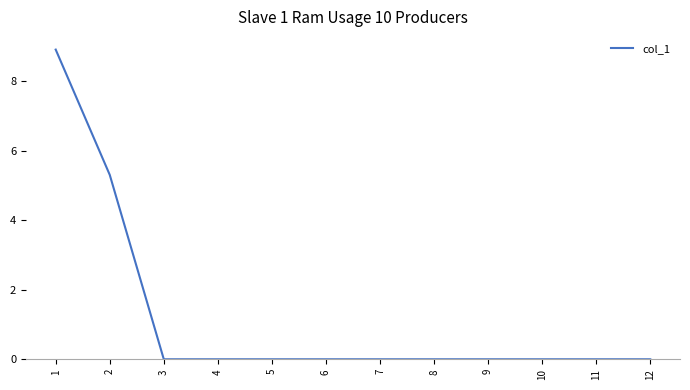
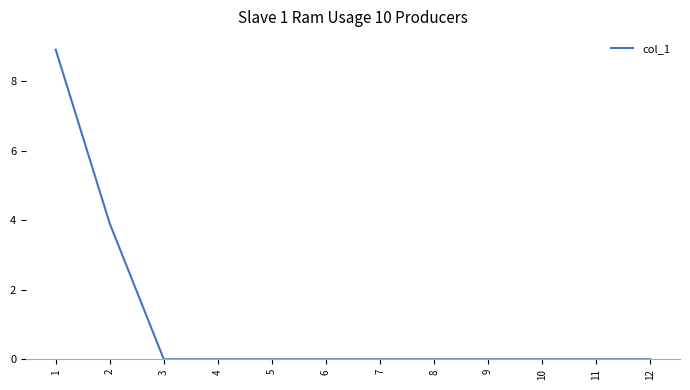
  {
    "1": 8.9,
-   "2": 5.3,
+   "2": 3.9,
    "3": 0.0,
    "4": 0.0,
    "5": 0.0,
    "6": 0.0,
    "7": 0.0,
    "8": 0.0,
    "9": 0.0,
    "10": 0.0,
    "11": 0.0,
    "12": 0.0
  }
